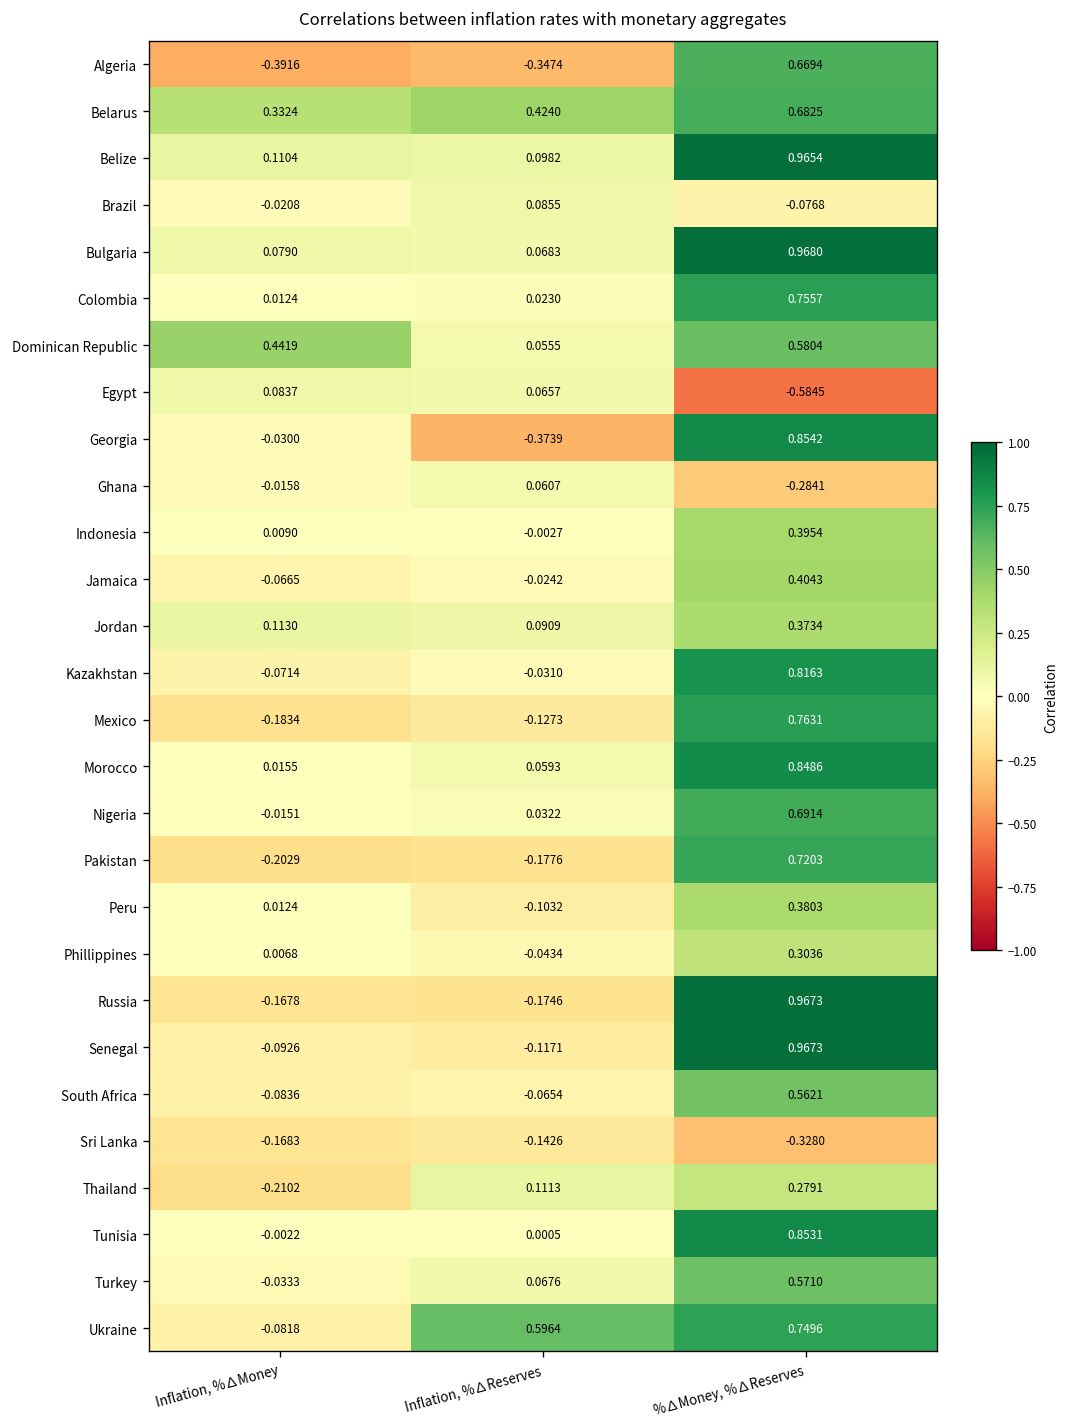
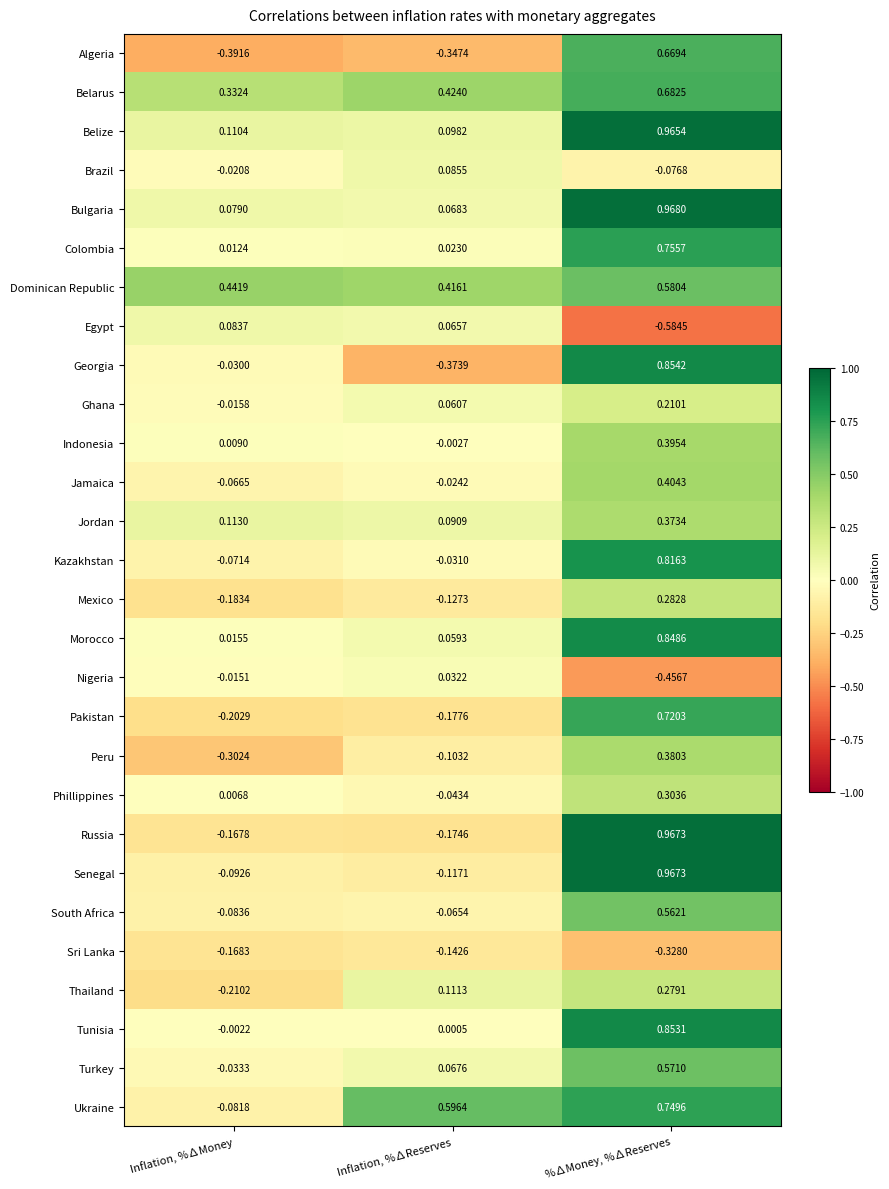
  {
    "Algeria": {
      "Inflation, %∆Money": -0.3916,
      "Inflation, %∆Reserves": -0.3474,
      "%∆Money, %∆Reserves": 0.6694
    },
    "Belarus": {
      "Inflation, %∆Money": 0.3324,
      "Inflation, %∆Reserves": 0.4240,
      "%∆Money, %∆Reserves": 0.6825
    },
    "Belize": {
      "Inflation, %∆Money": 0.1104,
      "Inflation, %∆Reserves": 0.0982,
      "%∆Money, %∆Reserves": 0.9654
    },
    "Brazil": {
      "Inflation, %∆Money": -0.0208,
      "Inflation, %∆Reserves": 0.0855,
      "%∆Money, %∆Reserves": -0.0768
    },
    "Bulgaria": {
      "Inflation, %∆Money": 0.0790,
      "Inflation, %∆Reserves": 0.0683,
      "%∆Money, %∆Reserves": 0.9680
    },
    "Colombia": {
      "Inflation, %∆Money": 0.0124,
      "Inflation, %∆Reserves": 0.0230,
      "%∆Money, %∆Reserves": 0.7557
    },
    "Dominican Republic": {
      "Inflation, %∆Money": 0.4419,
-     "Inflation, %∆Reserves": 0.0555,
+     "Inflation, %∆Reserves": 0.4161,
      "%∆Money, %∆Reserves": 0.5804
    },
    "Egypt": {
      "Inflation, %∆Money": 0.0837,
      "Inflation, %∆Reserves": 0.0657,
      "%∆Money, %∆Reserves": -0.5845
    },
    "Georgia": {
      "Inflation, %∆Money": -0.0300,
      "Inflation, %∆Reserves": -0.3739,
      "%∆Money, %∆Reserves": 0.8542
    },
    "Ghana": {
      "Inflation, %∆Money": -0.0158,
      "Inflation, %∆Reserves": 0.0607,
-     "%∆Money, %∆Reserves": -0.2841
+     "%∆Money, %∆Reserves": 0.2101
    },
    "Indonesia": {
      "Inflation, %∆Money": 0.0090,
      "Inflation, %∆Reserves": -0.0027,
      "%∆Money, %∆Reserves": 0.3954
    },
    "Jamaica": {
      "Inflation, %∆Money": -0.0665,
      "Inflation, %∆Reserves": -0.0242,
      "%∆Money, %∆Reserves": 0.4043
    },
    "Jordan": {
      "Inflation, %∆Money": 0.1130,
      "Inflation, %∆Reserves": 0.0909,
      "%∆Money, %∆Reserves": 0.3734
    },
    "Kazakhstan": {
      "Inflation, %∆Money": -0.0714,
      "Inflation, %∆Reserves": -0.0310,
      "%∆Money, %∆Reserves": 0.8163
    },
    "Mexico": {
      "Inflation, %∆Money": -0.1834,
      "Inflation, %∆Reserves": -0.1273,
-     "%∆Money, %∆Reserves": 0.7631
+     "%∆Money, %∆Reserves": 0.2828
    },
    "Morocco": {
      "Inflation, %∆Money": 0.0155,
      "Inflation, %∆Reserves": 0.0593,
      "%∆Money, %∆Reserves": 0.8486
    },
    "Nigeria": {
      "Inflation, %∆Money": -0.0151,
      "Inflation, %∆Reserves": 0.0322,
-     "%∆Money, %∆Reserves": 0.6914
+     "%∆Money, %∆Reserves": -0.4567
    },
    "Pakistan": {
      "Inflation, %∆Money": -0.2029,
      "Inflation, %∆Reserves": -0.1776,
      "%∆Money, %∆Reserves": 0.7203
    },
    "Peru": {
-     "Inflation, %∆Money": 0.0124,
+     "Inflation, %∆Money": -0.3024,
      "Inflation, %∆Reserves": -0.1032,
      "%∆Money, %∆Reserves": 0.3803
    },
    "Phillippines": {
      "Inflation, %∆Money": 0.0068,
      "Inflation, %∆Reserves": -0.0434,
      "%∆Money, %∆Reserves": 0.3036
    },
    "Russia": {
      "Inflation, %∆Money": -0.1678,
      "Inflation, %∆Reserves": -0.1746,
      "%∆Money, %∆Reserves": 0.9673
    },
    "Senegal": {
      "Inflation, %∆Money": -0.0926,
      "Inflation, %∆Reserves": -0.1171,
      "%∆Money, %∆Reserves": 0.9673
    },
    "South Africa": {
      "Inflation, %∆Money": -0.0836,
      "Inflation, %∆Reserves": -0.0654,
      "%∆Money, %∆Reserves": 0.5621
    },
    "Sri Lanka": {
      "Inflation, %∆Money": -0.1683,
      "Inflation, %∆Reserves": -0.1426,
      "%∆Money, %∆Reserves": -0.3280
    },
    "Thailand": {
      "Inflation, %∆Money": -0.2102,
      "Inflation, %∆Reserves": 0.1113,
      "%∆Money, %∆Reserves": 0.2791
    },
    "Tunisia": {
      "Inflation, %∆Money": -0.0022,
      "Inflation, %∆Reserves": 0.0005,
      "%∆Money, %∆Reserves": 0.8531
    },
    "Turkey": {
      "Inflation, %∆Money": -0.0333,
      "Inflation, %∆Reserves": 0.0676,
      "%∆Money, %∆Reserves": 0.5710
    },
    "Ukraine": {
      "Inflation, %∆Money": -0.0818,
      "Inflation, %∆Reserves": 0.5964,
      "%∆Money, %∆Reserves": 0.7496
    }
  }
